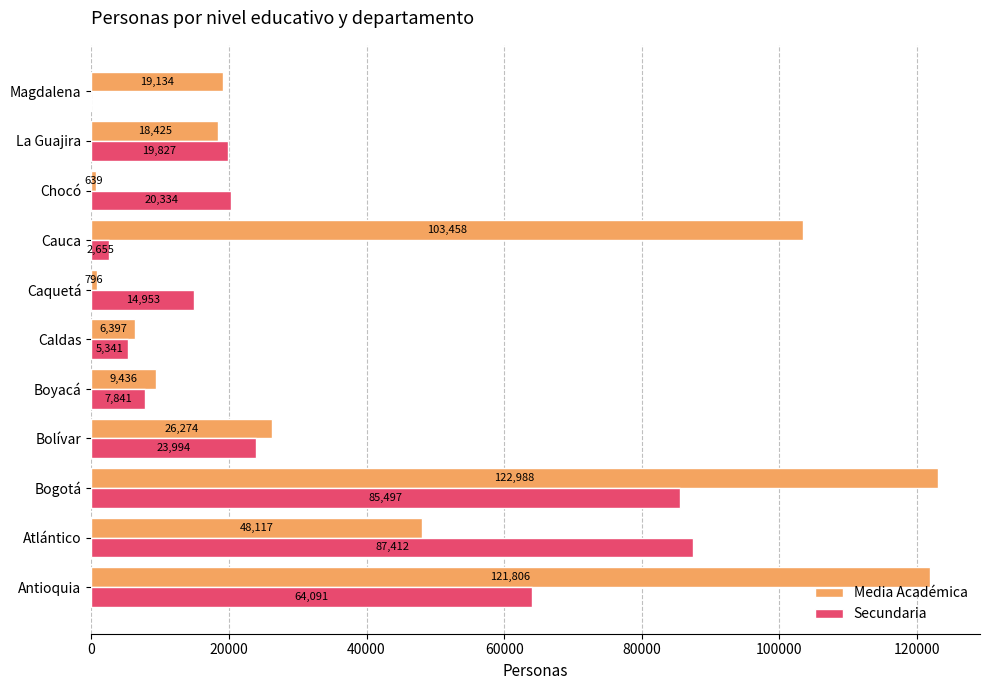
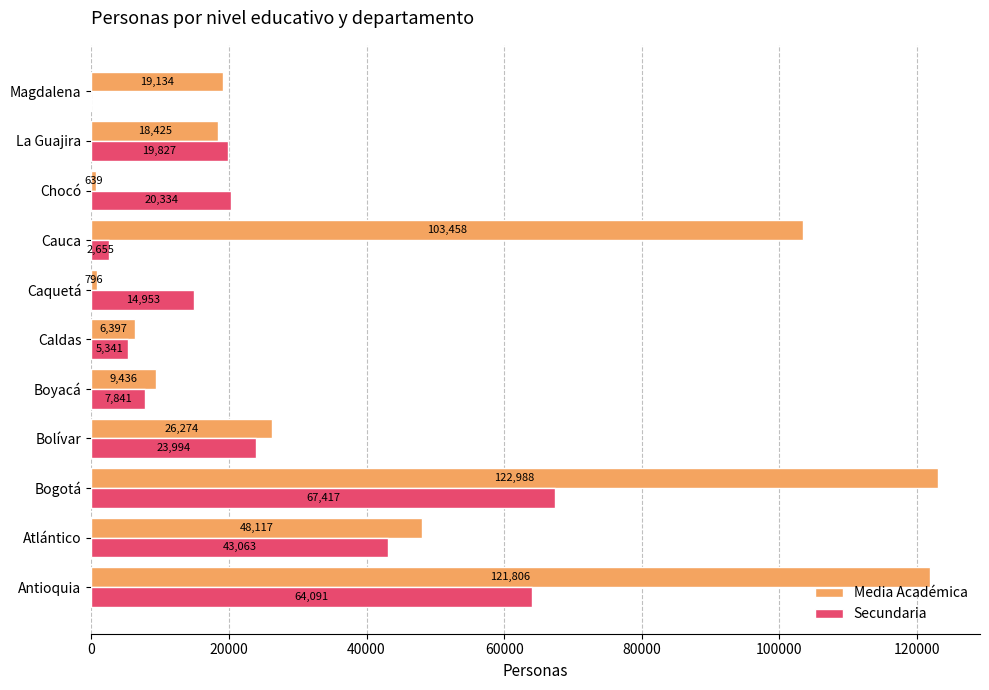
  {
    "Media Académica": {
      "Magdalena": "19,134",
      "La Guajira": "18,425",
      "Chocó": "639",
      "Cauca": "103,458",
      "Caquetá": "796",
      "Caldas": "6,397",
      "Boyacá": "9,436",
      "Bolívar": "26,274",
      "Bogotá": "122,988",
      "Atlántico": "48,117",
      "Antioquia": "121,806"
    },
    "Secundaria": {
      "La Guajira": "19,827",
      "Chocó": "20,334",
      "Cauca": "2,655",
      "Caquetá": "14,953",
      "Caldas": "5,341",
      "Boyacá": "7,841",
      "Bolívar": "23,994",
-     "Bogotá": "85,497",
-     "Atlántico": "87,412",
+     "Bogotá": "67,417",
+     "Atlántico": "43,063",
      "Antioquia": "64,091"
    }
  }
